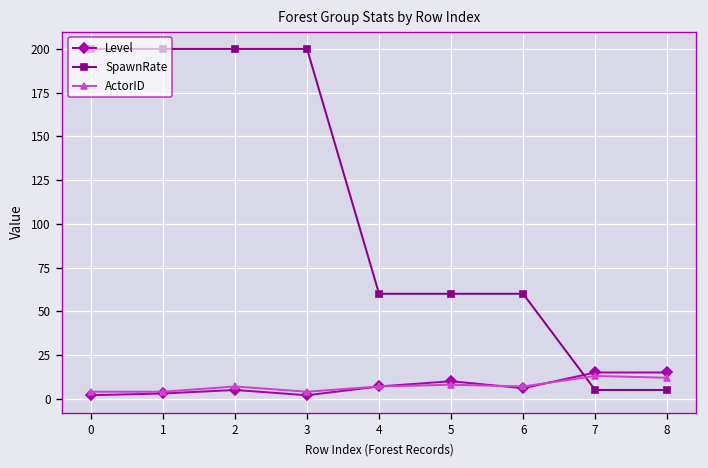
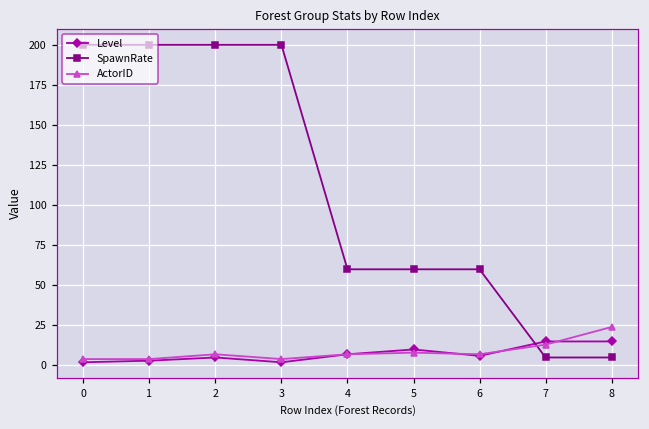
  {
    "ActorID": {
      "0": 4,
      "2": 7,
      "3": 4,
      "5": 8,
      "7": 13,
-     "8": 12
+     "8": 24
    }
  }
